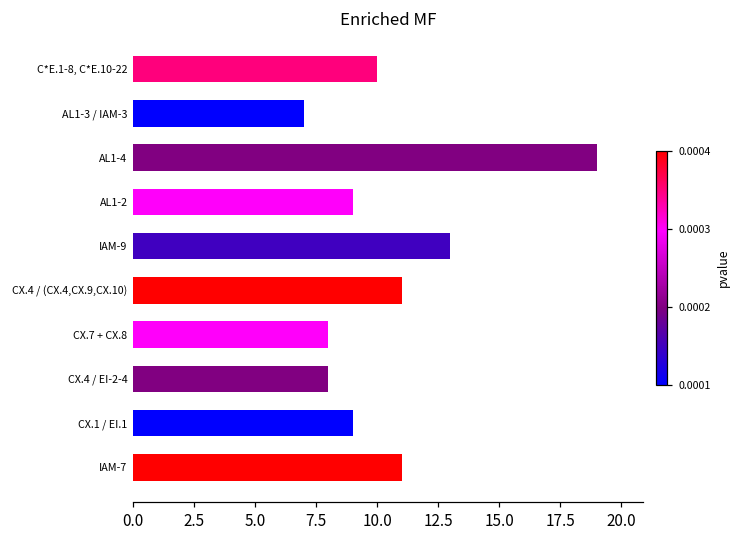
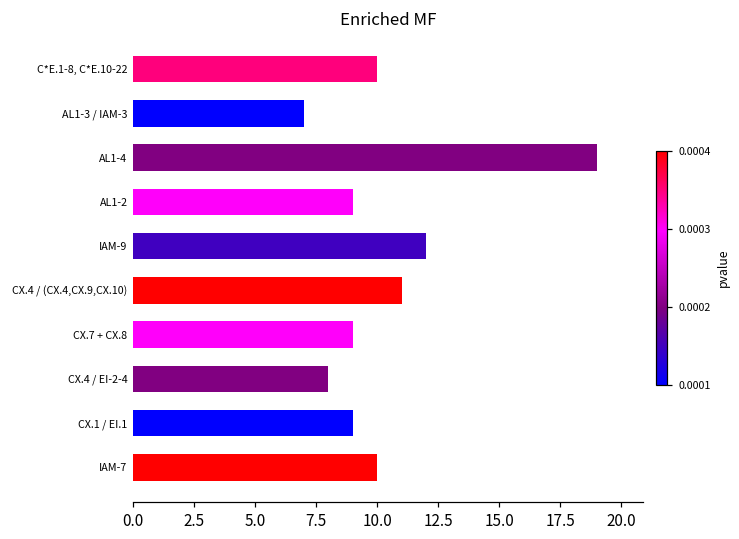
  {
    "C*E.1-8, C*E.10-22": 10,
    "AL1-3 / IAM-3": 7,
    "AL1-4": 19,
    "AL1-2": 9,
-   "IAM-9": 13,
+   "IAM-9": 12,
    "CX.4 / (CX.4,CX.9,CX.10)": 11,
-   "CX.7 + CX.8": 8,
+   "CX.7 + CX.8": 9,
    "CX.4 / EI-2-4": 8,
    "CX.1 / EI.1": 9,
-   "IAM-7": 11
+   "IAM-7": 10
  }
